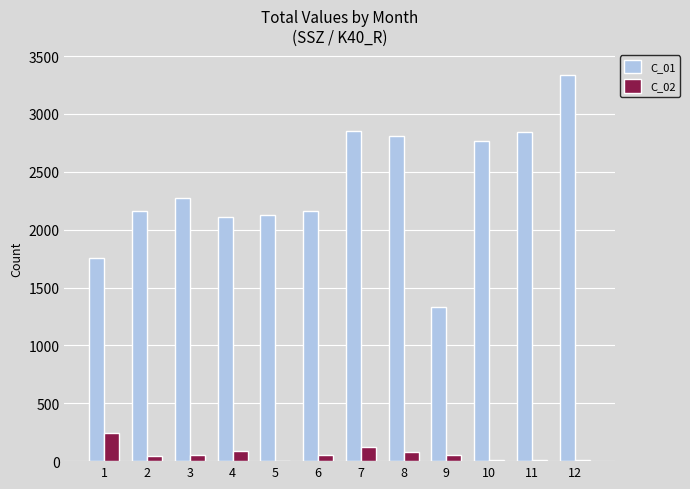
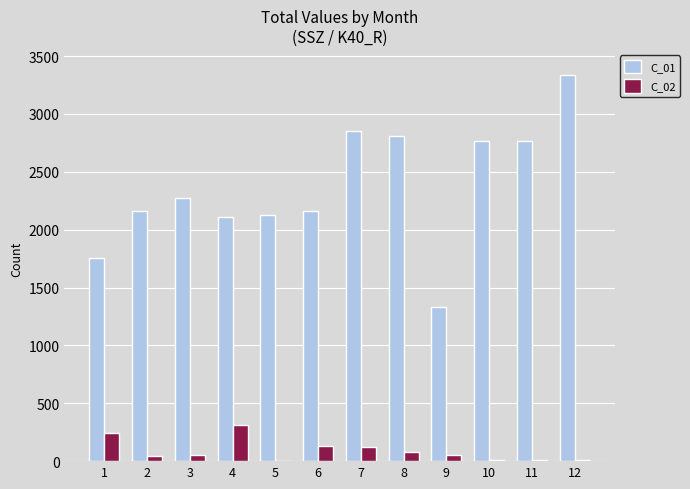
  {
    "C_01": {
      "1": 1760,
      "2": 2160,
      "3": 2270,
      "4": 2110,
      "5": 2130,
      "6": 2170,
      "7": 2850,
      "8": 2810,
      "9": 1330,
      "10": 2760,
-     "11": 2840,
+     "11": 2760,
      "12": 3340
    },
    "C_02": {
      "1": 240,
      "2": 40,
      "3": 50,
-     "4": 90,
-     "6": 50,
+     "4": 310,
+     "6": 130,
      "7": 120,
      "8": 80,
      "9": 50
    }
  }
